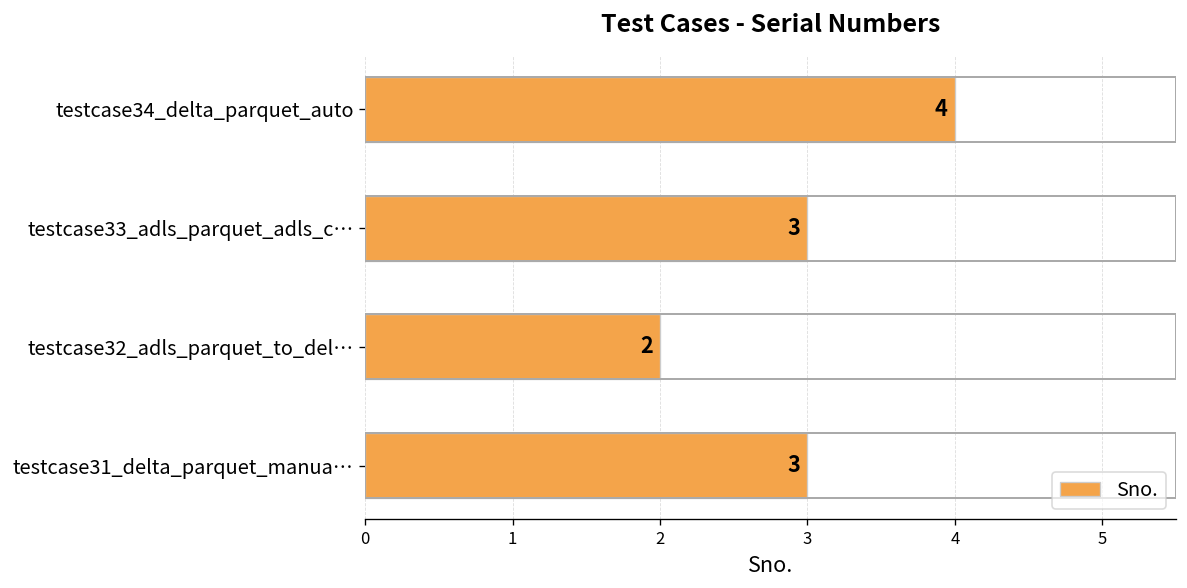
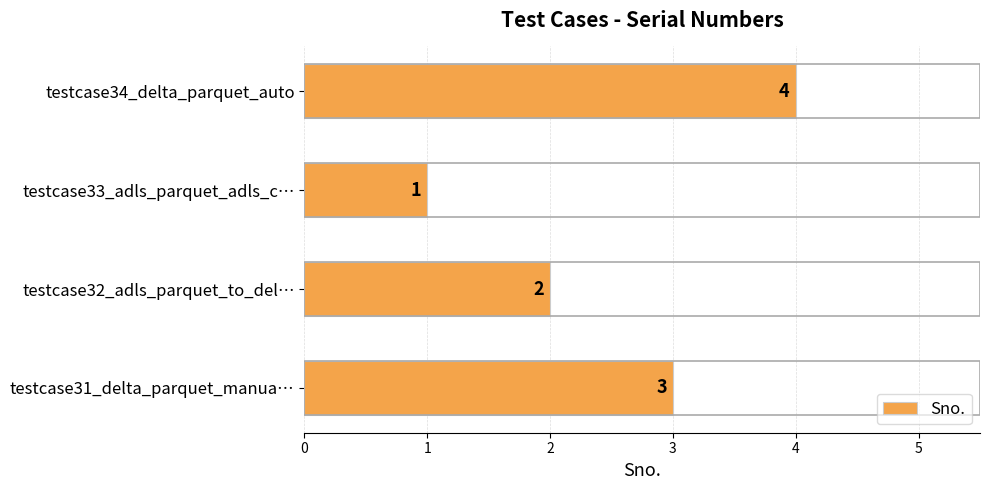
  {
    "testcase34_delta_parquet_auto": 4,
-   "testcase33_adls_parquet_adls_c…": 3,
+   "testcase33_adls_parquet_adls_c…": 1,
    "testcase32_adls_parquet_to_del…": 2,
    "testcase31_delta_parquet_manua…": 3
  }
